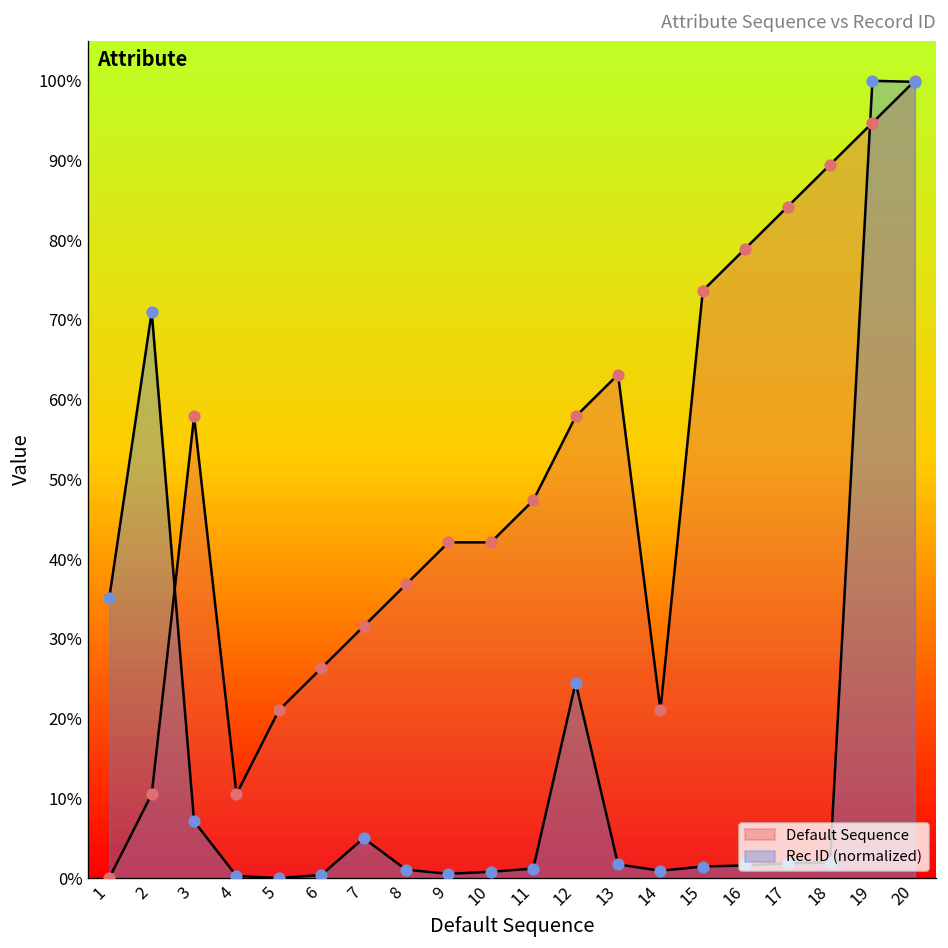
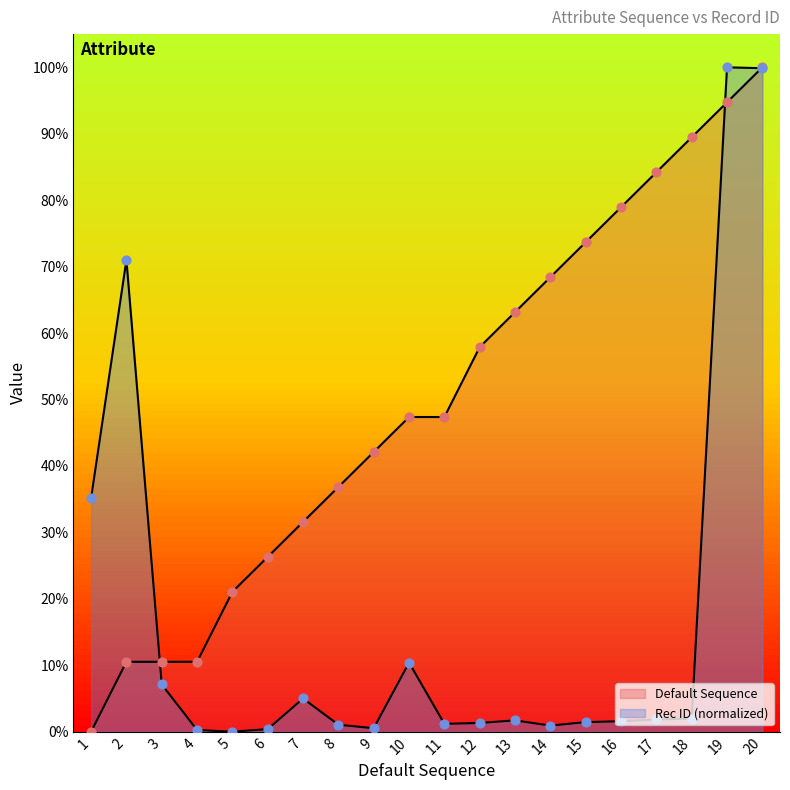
  {
    "Default Sequence": {
      "1": "0%",
      "2": "11%",
-     "3": "58%",
+     "3": "11%",
      "4": "11%",
      "5": "21%",
      "6": "26%",
      "7": "32%",
      "8": "37%",
      "9": "42%",
-     "10": "42%",
+     "10": "47%",
      "11": "47%",
      "12": "58%",
      "13": "63%",
-     "14": "21%",
+     "14": "68%",
      "15": "74%",
      "16": "79%",
      "17": "84%",
      "18": "89%",
      "19": "95%"
    },
    "Rec ID (normalized)": {
      "1": "35%",
      "2": "71%",
      "3": "7%",
      "4": "0%",
      "5": "0%",
      "6": "0%",
      "7": "5%",
      "8": "1%",
      "9": "1%",
-     "10": "1%",
+     "10": "10%",
      "11": "1%",
-     "12": "25%",
+     "12": "1%",
      "13": "2%",
      "14": "1%",
      "15": "1%",
      "19": "100%"
    }
  }
